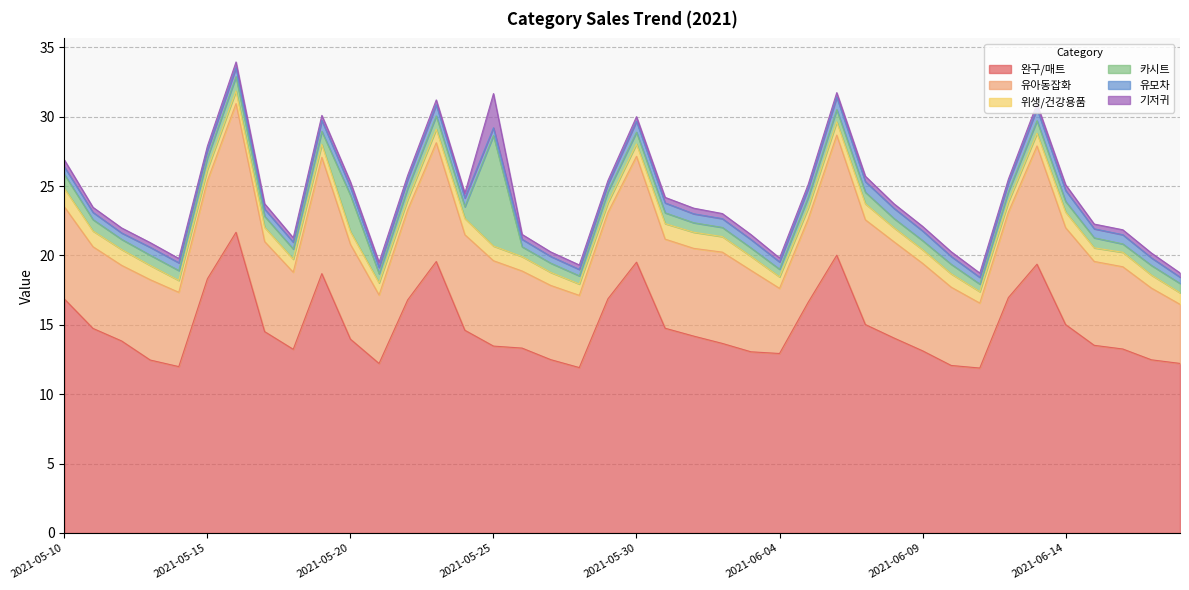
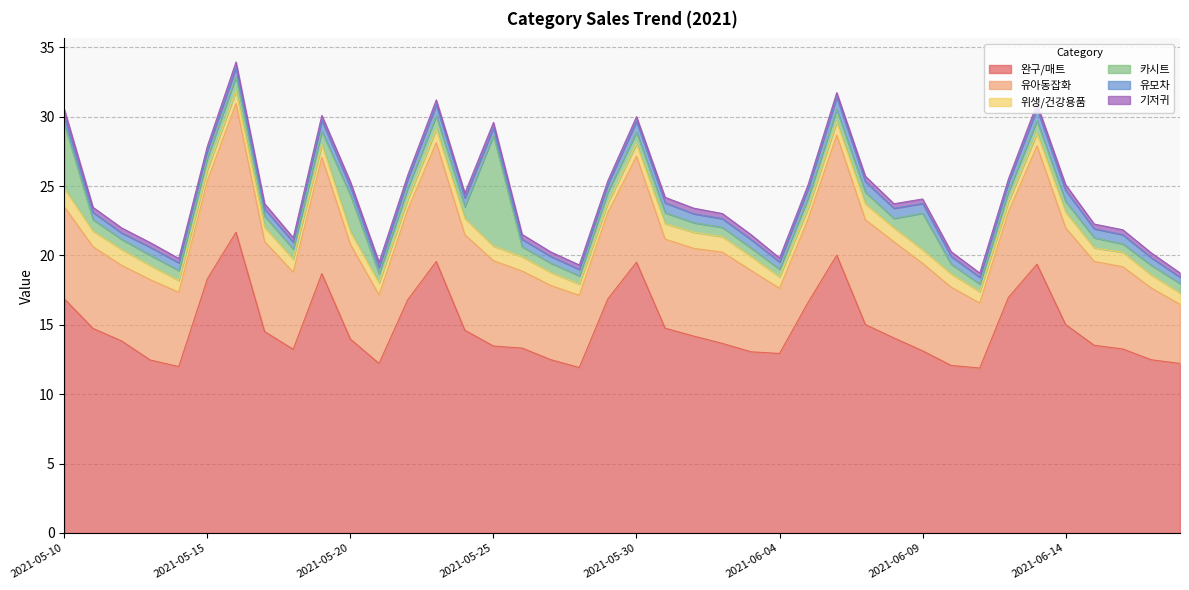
  {
    "완구/매트": {
      "2021-05-10": 16.9,
      "2021-05-15": 18.3,
      "2021-05-20": 14.0,
      "2021-05-25": 13.5,
      "2021-05-30": 19.5,
      "2021-06-04": 12.9,
      "2021-06-09": 13.1,
      "2021-06-14": 15.0
    },
    "카시트": {
-     "2021-05-10": 1.0,
+     "2021-05-10": 4.6,
      "2021-05-15": 0.8,
      "2021-05-20": 2.6,
      "2021-05-25": 8.0,
      "2021-05-30": 0.8,
      "2021-06-04": 0.6,
-     "2021-06-09": 0.7,
+     "2021-06-09": 2.6,
      "2021-06-14": 0.8
    },
    "유모차": {
      "2021-05-10": 0.5,
      "2021-05-15": 0.5,
      "2021-05-20": 0.6,
      "2021-05-25": 0.6,
      "2021-05-30": 0.8,
      "2021-06-04": 0.5,
      "2021-06-09": 0.7,
      "2021-06-14": 0.8
    },
    "기저귀": {
      "2021-05-10": 0.5,
      "2021-05-15": 0.3,
      "2021-05-20": 0.4,
-     "2021-05-25": 2.5,
+     "2021-05-25": 0.4,
      "2021-05-30": 0.3,
      "2021-06-04": 0.3,
      "2021-06-09": 0.3,
      "2021-06-14": 0.4
    }
  }
